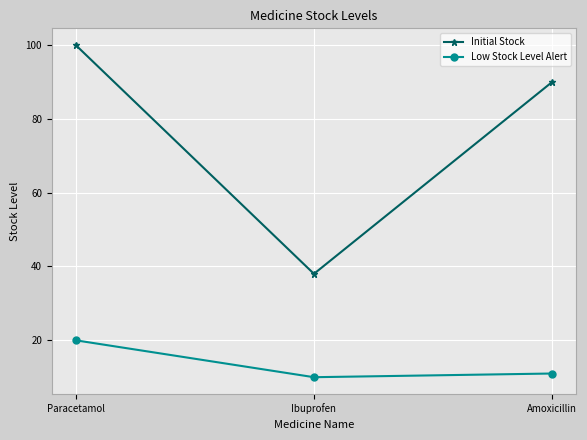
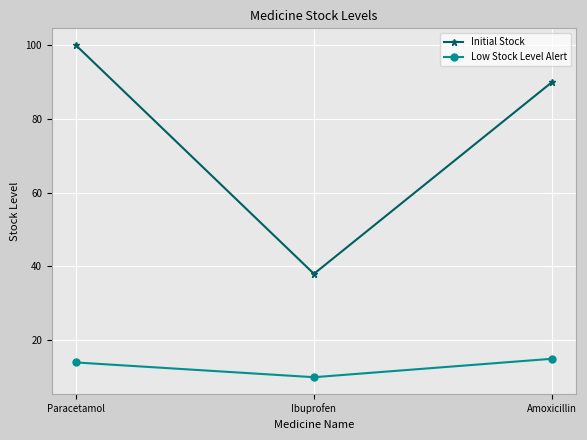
  {
    "Initial Stock": {
      "Paracetamol": 100,
      "Ibuprofen": 38,
      "Amoxicillin": 90
    },
    "Low Stock Level Alert": {
-     "Paracetamol": 20,
+     "Paracetamol": 14,
      "Ibuprofen": 10,
-     "Amoxicillin": 11
+     "Amoxicillin": 15
    }
  }
